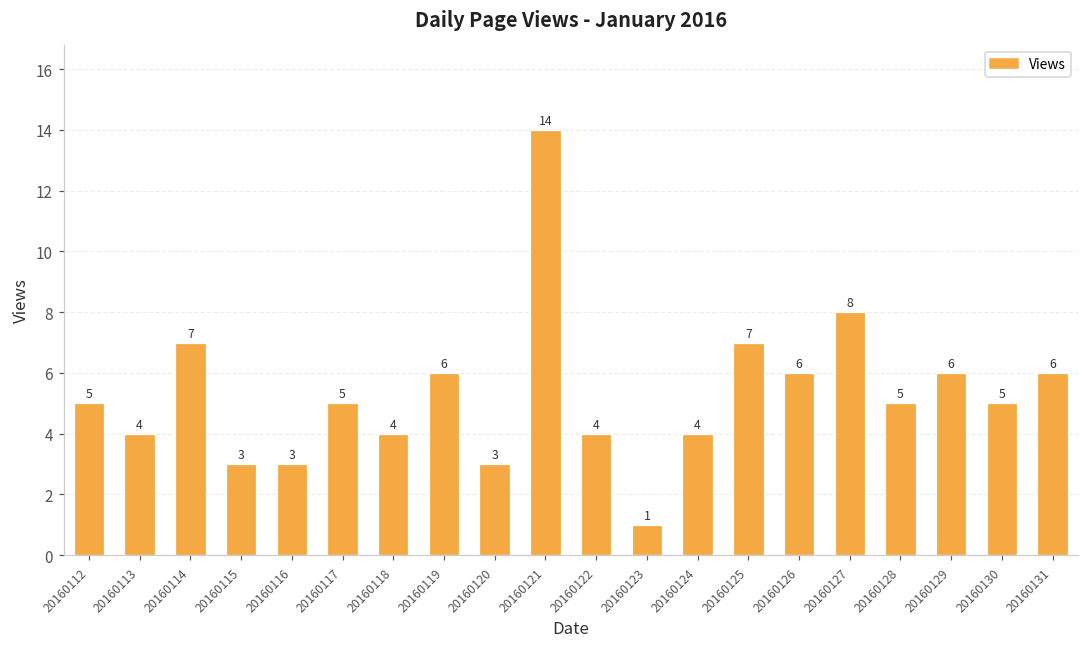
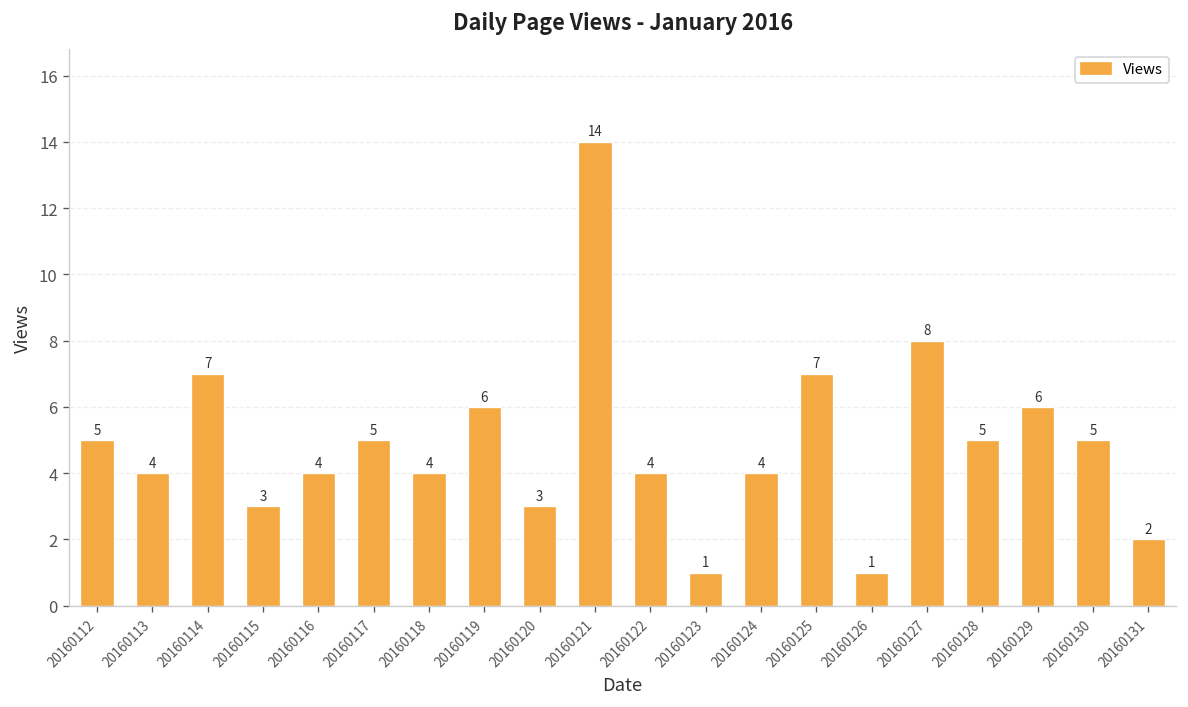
  {
    "20160112": 5,
    "20160113": 4,
    "20160114": 7,
    "20160115": 3,
-   "20160116": 3,
+   "20160116": 4,
    "20160117": 5,
    "20160118": 4,
    "20160119": 6,
    "20160120": 3,
    "20160121": 14,
    "20160122": 4,
    "20160123": 1,
    "20160124": 4,
    "20160125": 7,
-   "20160126": 6,
+   "20160126": 1,
    "20160127": 8,
    "20160128": 5,
    "20160129": 6,
    "20160130": 5,
-   "20160131": 6
+   "20160131": 2
  }
